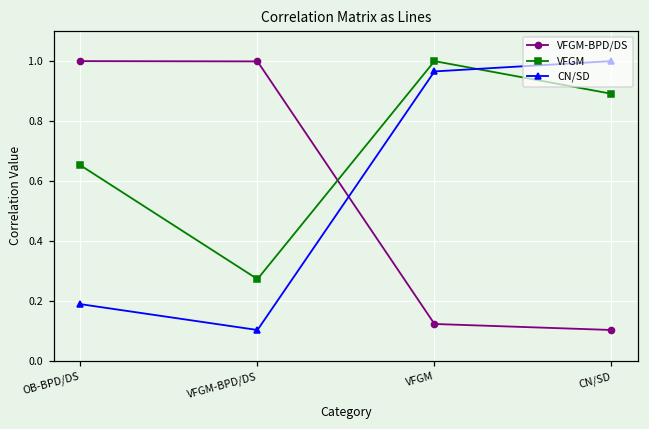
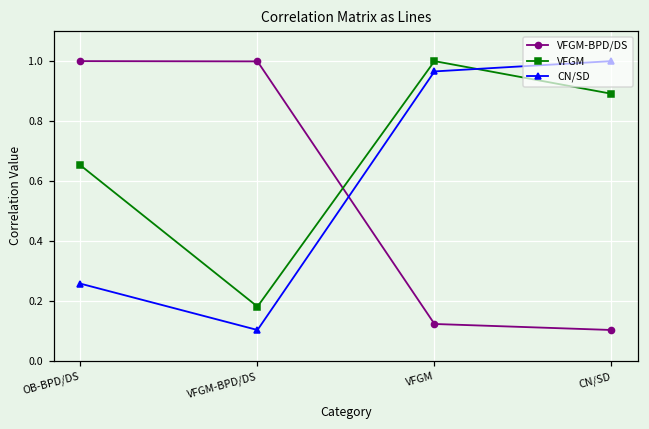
  {
    "VFGM-BPD/DS": {
      "OB-BPD/DS": 1.00,
      "VFGM-BPD/DS": 1.00,
      "VFGM": 0.12,
      "CN/SD": 0.10
    },
    "VFGM": {
      "OB-BPD/DS": 0.65,
-     "VFGM-BPD/DS": 0.27,
+     "VFGM-BPD/DS": 0.18,
      "VFGM": 1.00,
      "CN/SD": 0.89
    },
    "CN/SD": {
-     "OB-BPD/DS": 0.19,
+     "OB-BPD/DS": 0.26,
      "VFGM-BPD/DS": 0.10,
      "VFGM": 0.97
    }
  }
